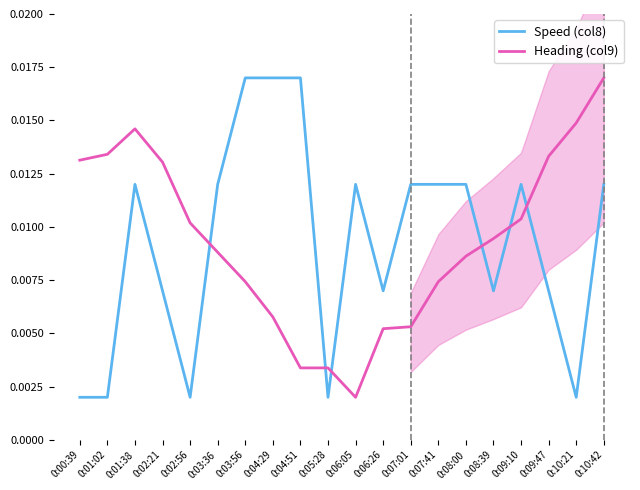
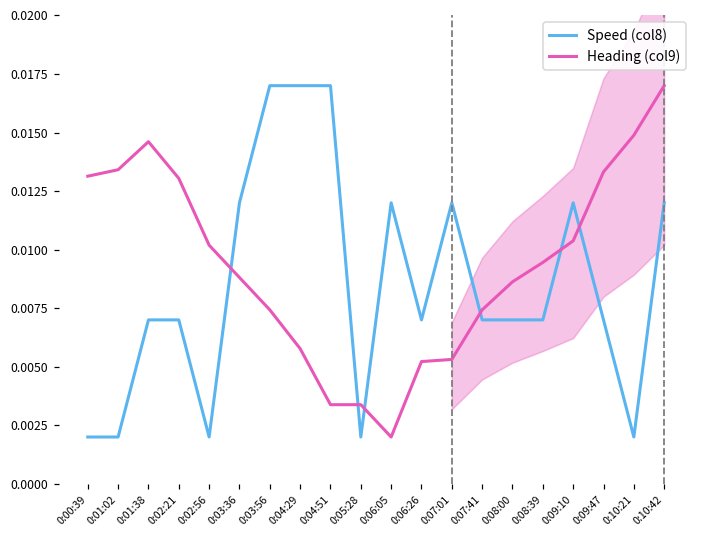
  {
    "Speed (col8)": {
      "0:00:39": 0.0020,
      "0:01:02": 0.0020,
-     "0:01:38": 0.0120,
+     "0:01:38": 0.0070,
      "0:02:21": 0.0070,
      "0:02:56": 0.0020,
      "0:03:36": 0.0120,
      "0:03:56": 0.0170,
      "0:04:29": 0.0170,
      "0:04:51": 0.0170,
      "0:05:28": 0.0020,
      "0:06:05": 0.0120,
      "0:06:26": 0.0070,
      "0:07:01": 0.0120,
-     "0:07:41": 0.0120,
-     "0:08:00": 0.0120,
+     "0:07:41": 0.0070,
+     "0:08:00": 0.0070,
      "0:08:39": 0.0070,
      "0:09:10": 0.0120,
      "0:09:47": 0.0070,
      "0:10:21": 0.0020,
      "0:10:42": 0.0120
    }
  }
